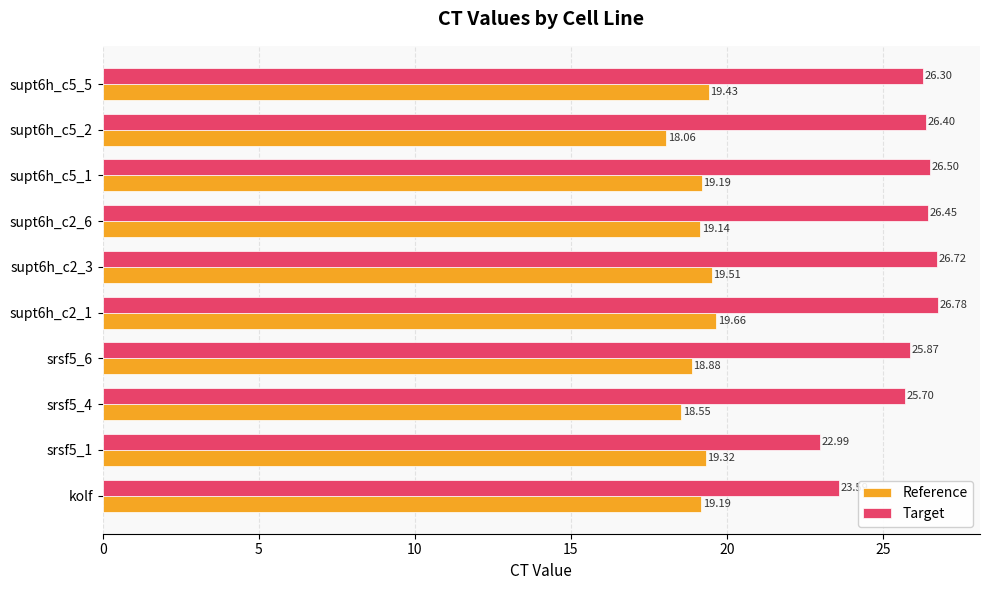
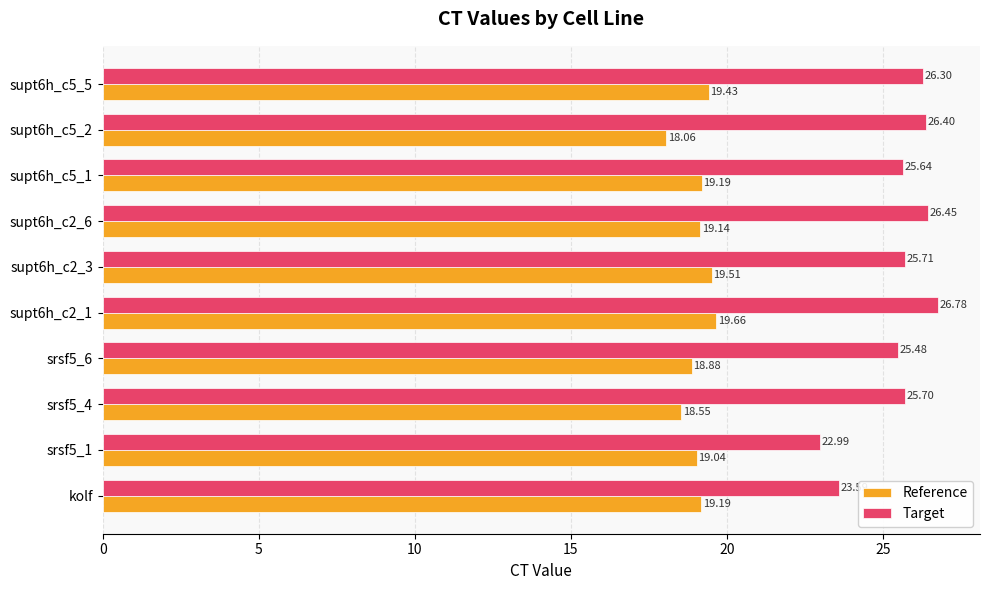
  {
    "Reference": {
      "supt6h_c5_5": 19.43,
      "supt6h_c5_2": 18.06,
      "supt6h_c5_1": 19.19,
      "supt6h_c2_6": 19.14,
      "supt6h_c2_3": 19.51,
      "supt6h_c2_1": 19.66,
      "srsf5_6": 18.88,
      "srsf5_4": 18.55,
-     "srsf5_1": 19.32,
+     "srsf5_1": 19.04,
      "kolf": 19.19
    },
    "Target": {
      "supt6h_c5_5": 26.30,
      "supt6h_c5_2": 26.40,
-     "supt6h_c5_1": 26.50,
+     "supt6h_c5_1": 25.64,
      "supt6h_c2_6": 26.45,
-     "supt6h_c2_3": 26.72,
+     "supt6h_c2_3": 25.71,
      "supt6h_c2_1": 26.78,
-     "srsf5_6": 25.87,
+     "srsf5_6": 25.48,
      "srsf5_4": 25.70,
      "srsf5_1": 22.99
    }
  }
